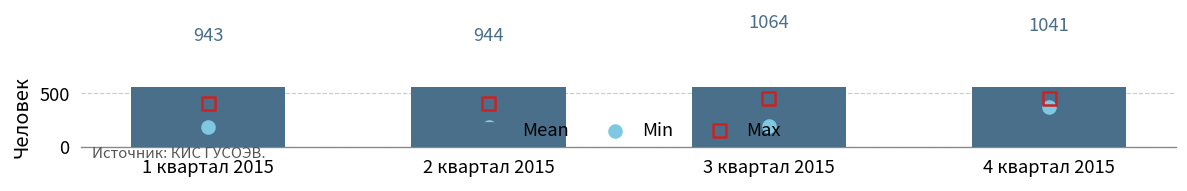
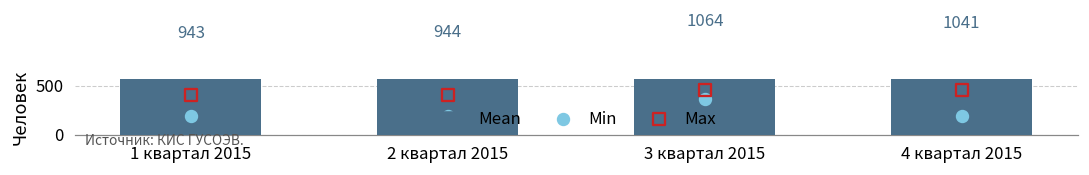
  {
    "Min": {
-     "3 квартал 2015": 200,
-     "4 квартал 2015": 400
+     "3 квартал 2015": 400,
+     "4 квартал 2015": 200
    }
  }
